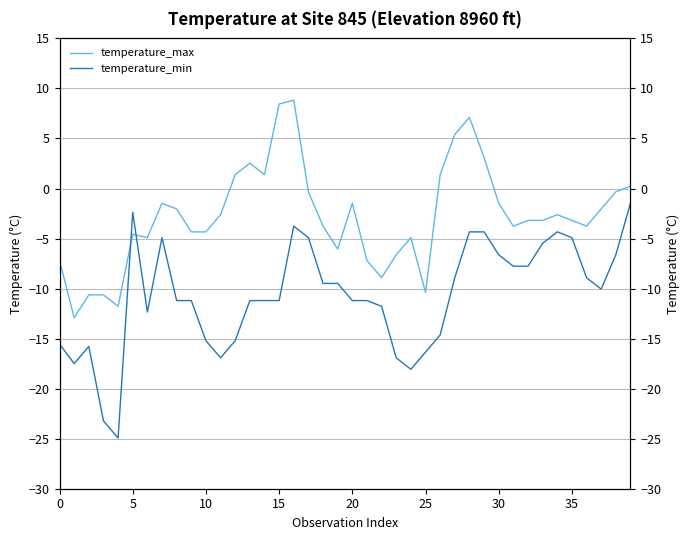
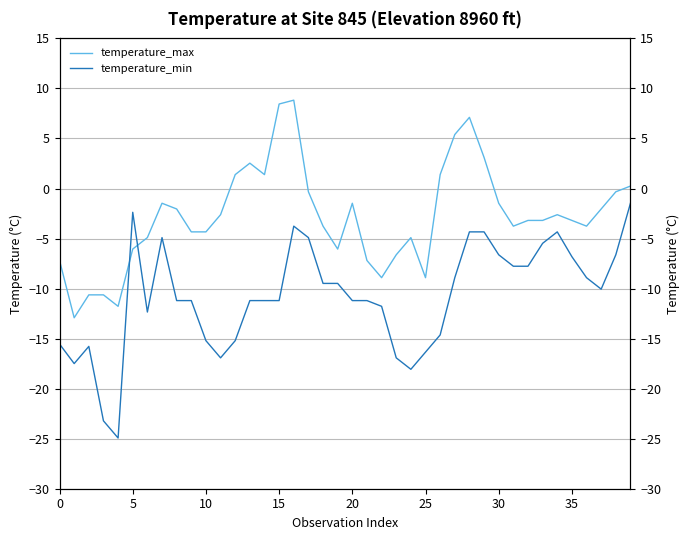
  {
    "temperature_max": {
      "0": -7.2,
-     "5": -4.6,
+     "5": -6.1,
      "10": -4.3,
      "15": 8.4,
      "20": -1.5,
-     "25": -10.4,
+     "25": -8.9,
      "30": -1.5,
      "35": -3.2
    },
    "temperature_min": {
      "0": -15.5,
      "5": -2.4,
      "10": -15.2,
      "15": -11.2,
      "20": -11.2,
      "25": -16.4,
      "30": -6.6,
-     "35": -4.9
+     "35": -6.8
    }
  }
